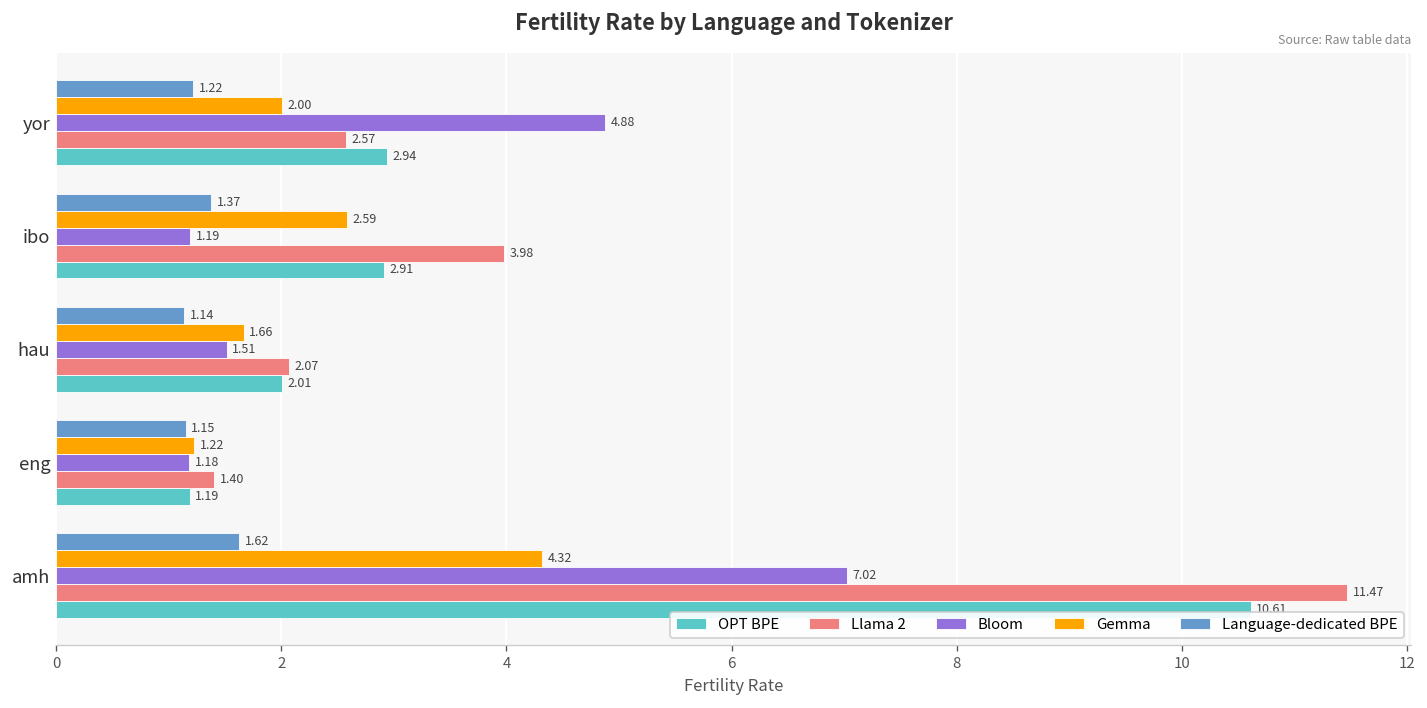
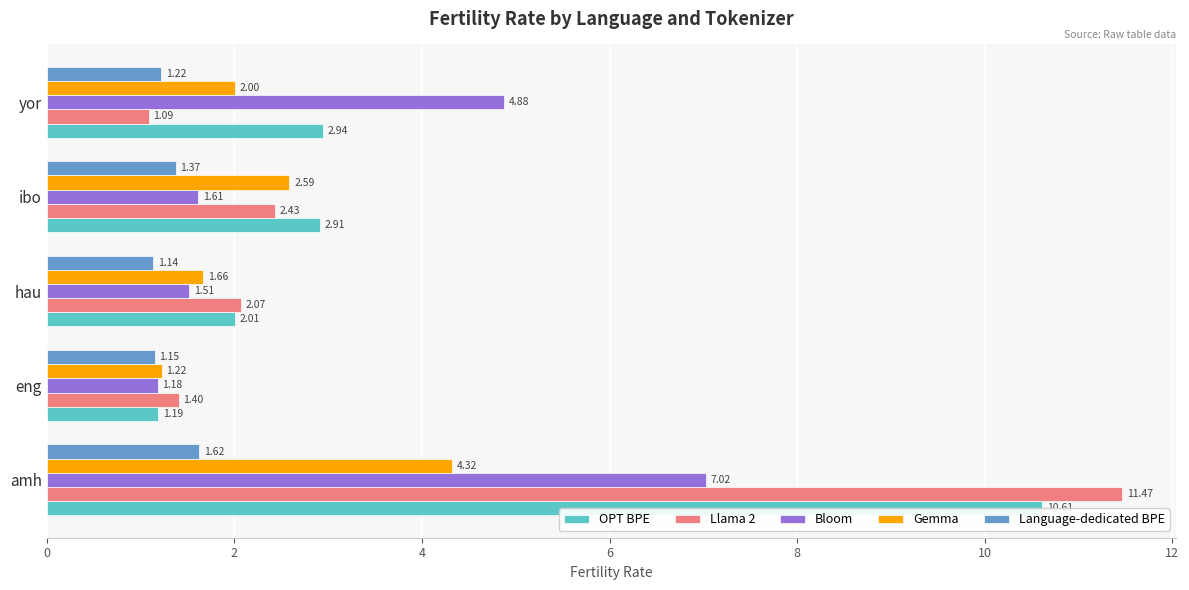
  {
    "Llama 2": {
-     "yor": 2.57,
-     "ibo": 3.98,
+     "yor": 1.09,
+     "ibo": 2.43,
      "hau": 2.07,
      "eng": 1.40,
      "amh": 11.47
    },
    "Bloom": {
      "yor": 4.88,
-     "ibo": 1.19,
+     "ibo": 1.61,
      "hau": 1.51,
      "eng": 1.18,
      "amh": 7.02
    },
    "Gemma": {
      "yor": 2.00,
      "ibo": 2.59,
      "hau": 1.66,
      "eng": 1.22,
      "amh": 4.32
    }
  }
